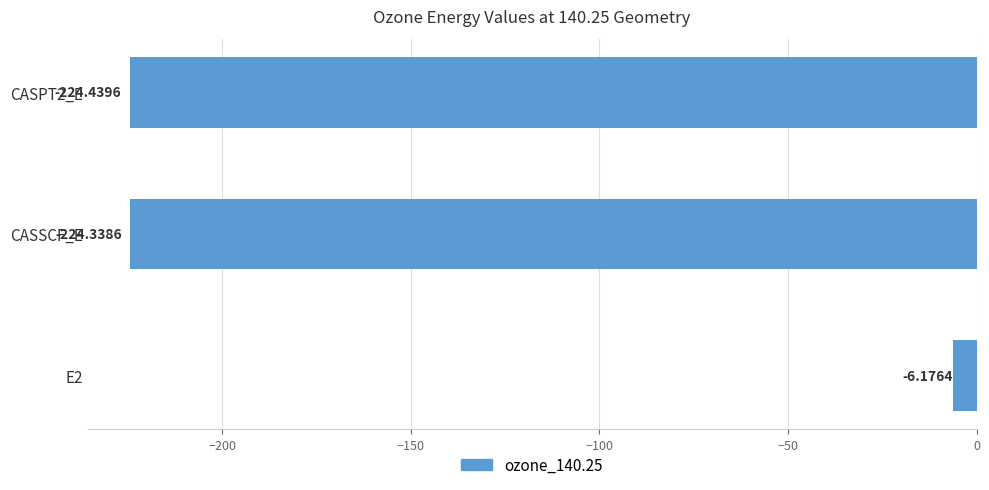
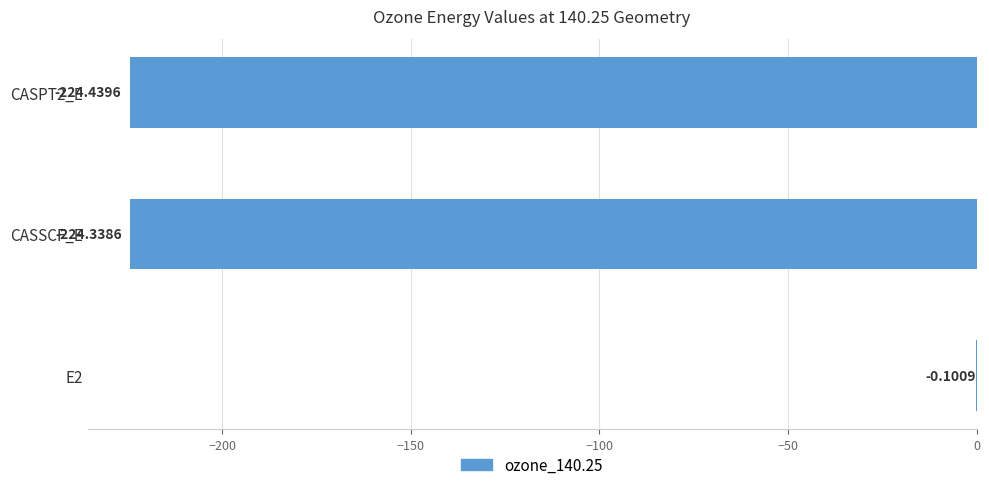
  {
    "CASPT2_E": -224.4396,
    "CASSCF_E": -224.3386,
-   "E2": -6.1764
+   "E2": -0.1009
  }
